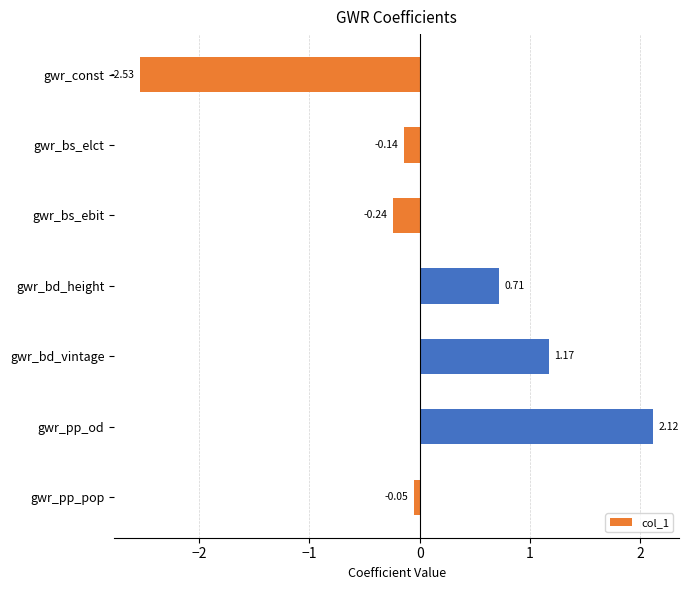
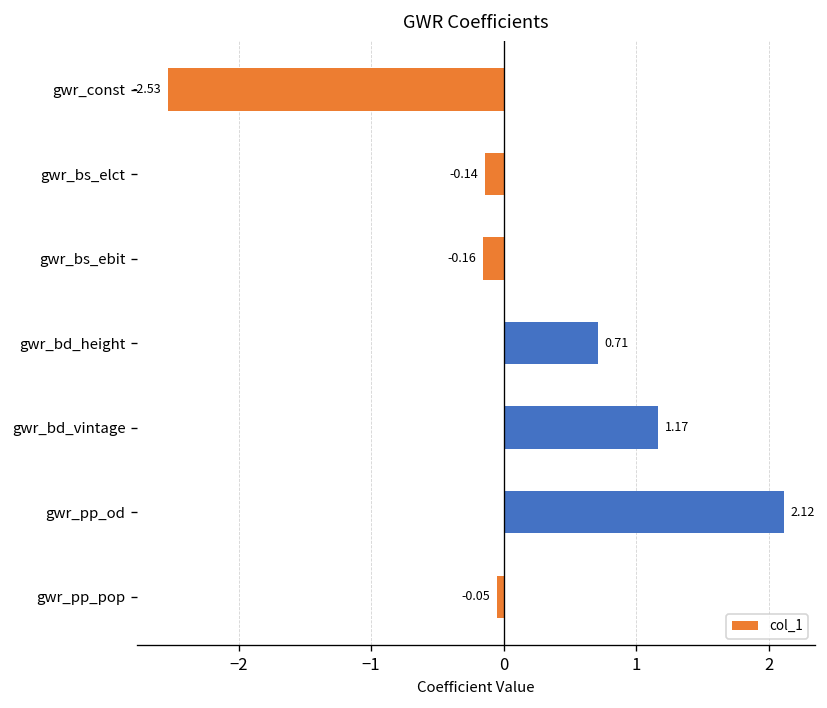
  {
    "gwr_const": -2.53,
    "gwr_bs_elct": -0.14,
-   "gwr_bs_ebit": -0.24,
+   "gwr_bs_ebit": -0.16,
    "gwr_bd_height": 0.71,
    "gwr_bd_vintage": 1.17,
    "gwr_pp_od": 2.12,
    "gwr_pp_pop": -0.05
  }
